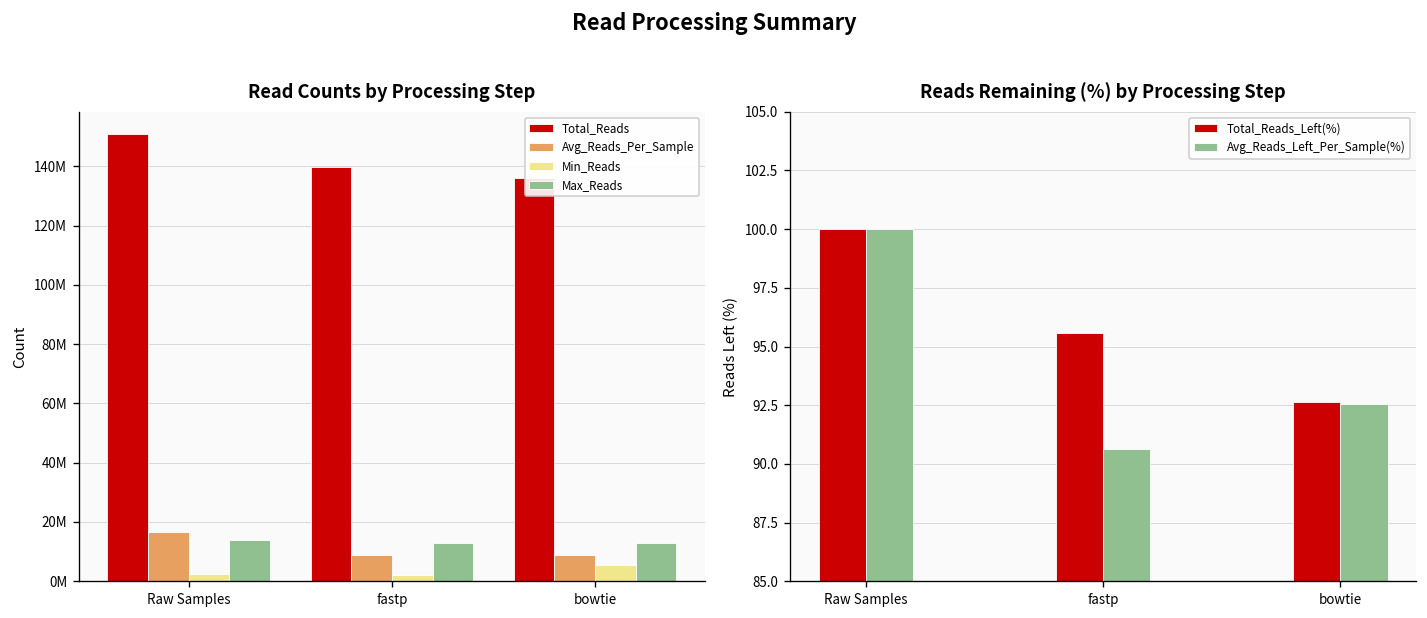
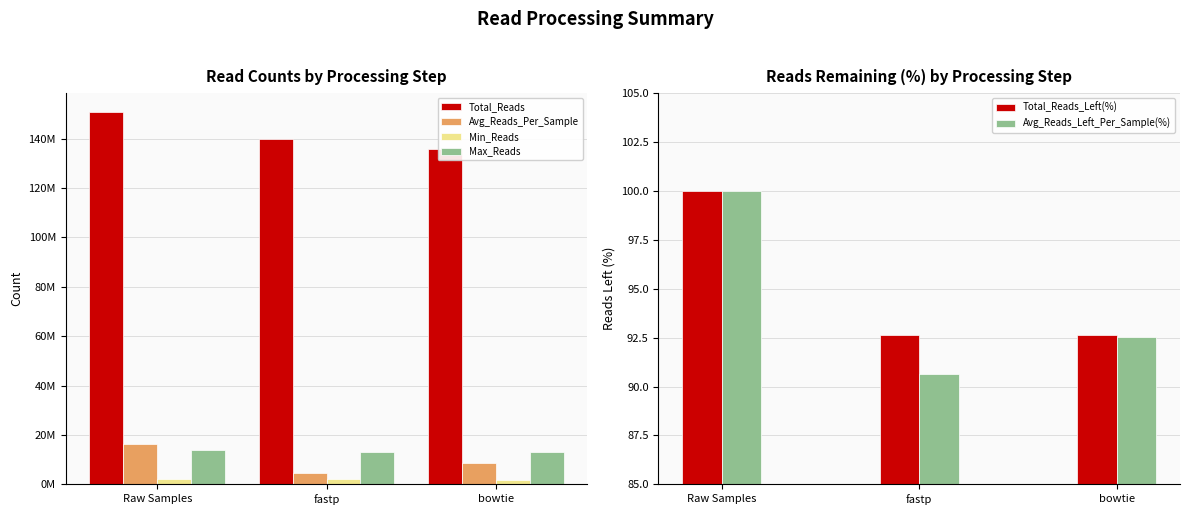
  {
    "Read Counts by Processing Step": {
      "Total_Reads": {
        "Raw Samples": 151000000,
        "fastp": 140000000
      },
      "Avg_Reads_Per_Sample": {
        "Raw Samples": 17000000,
-       "fastp": 9000000,
+       "fastp": 5000000,
        "bowtie": 9000000
      },
      "Min_Reads": {
        "Raw Samples": 2000000,
        "fastp": 2000000,
-       "bowtie": 5000000
+       "bowtie": 2000000
      },
      "Max_Reads": {
        "Raw Samples": 14000000,
        "fastp": 13000000,
        "bowtie": 13000000
      }
    },
    "Reads Remaining (%) by Processing Step": {
      "Total_Reads_Left(%)": {
        "Raw Samples": 100.0,
-       "fastp": 95.6,
+       "fastp": 92.6,
        "bowtie": 92.6
      },
      "Avg_Reads_Left_Per_Sample(%)": {
        "Raw Samples": 100.0,
        "fastp": 90.6,
        "bowtie": 92.6
      }
    }
  }
